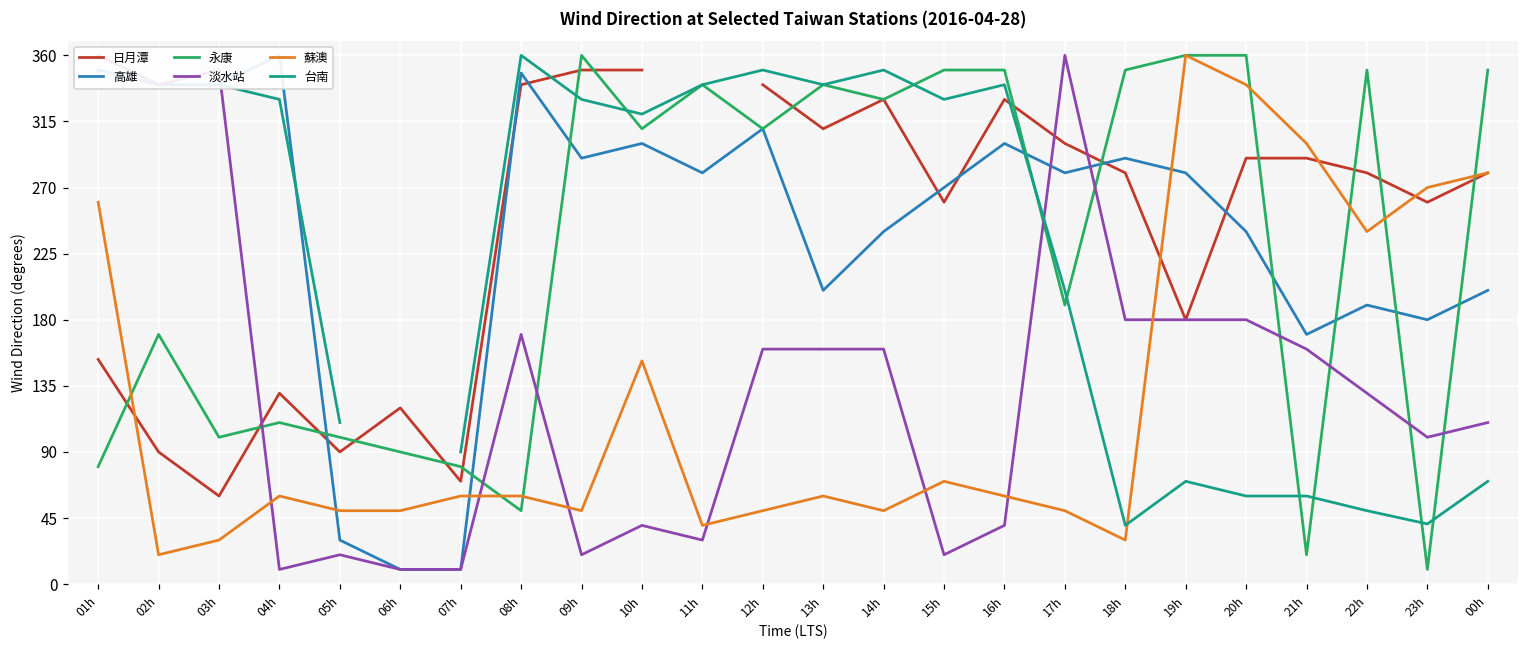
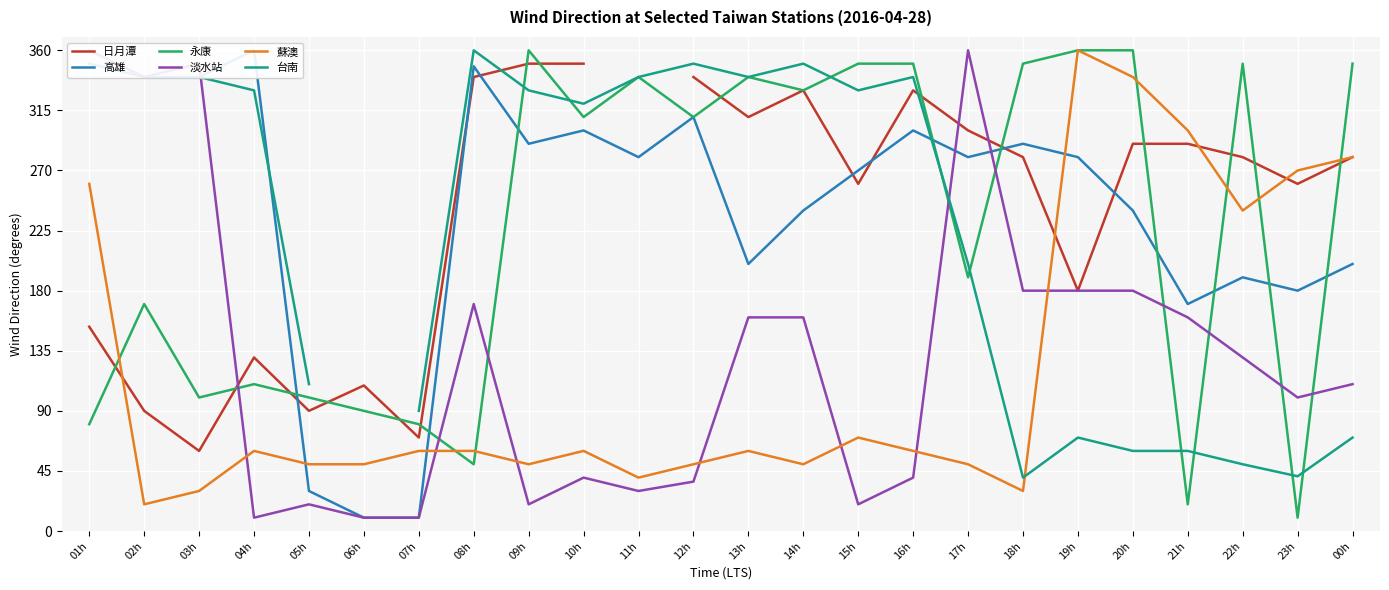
  {
    "日月潭": {
      "01h": 153,
      "02h": 90,
      "03h": 60,
      "04h": 130,
      "05h": 90,
-     "06h": 120,
+     "06h": 109,
      "07h": 70,
      "08h": 340,
      "09h": 350,
      "10h": 350,
      "12h": 340,
      "13h": 310,
      "15h": 260,
      "16h": 330,
      "17h": 300,
      "18h": 280,
      "20h": 290,
      "21h": 290,
      "22h": 280,
      "23h": 260
    },
    "高雄": {
      "05h": 30,
      "08h": 348,
      "09h": 290,
      "10h": 300,
      "11h": 280,
      "13h": 200,
      "14h": 240,
      "15h": 270,
      "16h": 300,
      "17h": 280,
      "18h": 290,
      "19h": 280,
      "20h": 240,
      "21h": 170,
      "22h": 190,
      "23h": 180,
      "00h": 200
    },
    "淡水站": {
      "04h": 10,
      "05h": 20,
      "08h": 170,
      "09h": 20,
      "10h": 40,
      "11h": 30,
-     "12h": 160,
+     "12h": 37,
      "13h": 160,
      "14h": 160,
      "15h": 20,
      "16h": 40,
      "17h": 360,
      "18h": 180,
      "20h": 180,
      "21h": 160,
      "22h": 130,
      "23h": 100,
      "00h": 110
    },
    "蘇澳": {
      "01h": 260,
      "02h": 20,
      "03h": 30,
      "04h": 60,
      "05h": 50,
      "06h": 50,
      "07h": 60,
      "08h": 60,
      "09h": 50,
-     "10h": 152,
+     "10h": 60,
      "11h": 40,
      "12h": 50,
      "13h": 60,
      "14h": 50,
      "15h": 70,
      "16h": 60,
      "17h": 50,
      "18h": 30,
      "20h": 340,
      "21h": 300,
      "22h": 240,
      "23h": 270
    }
  }
